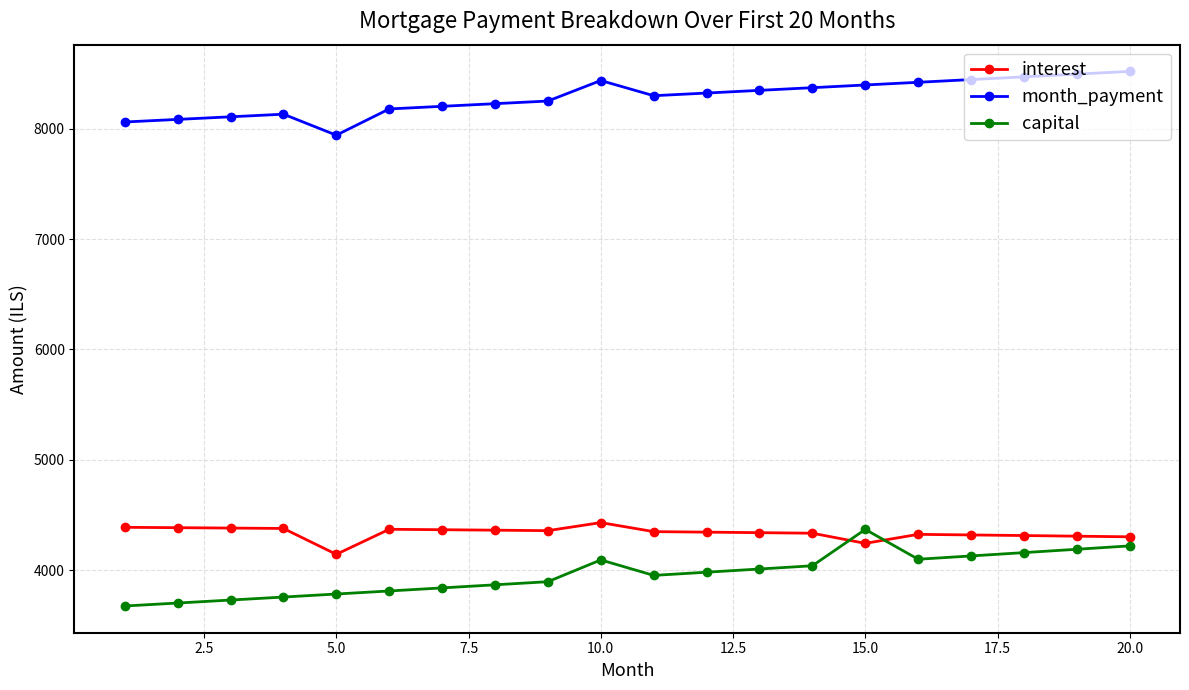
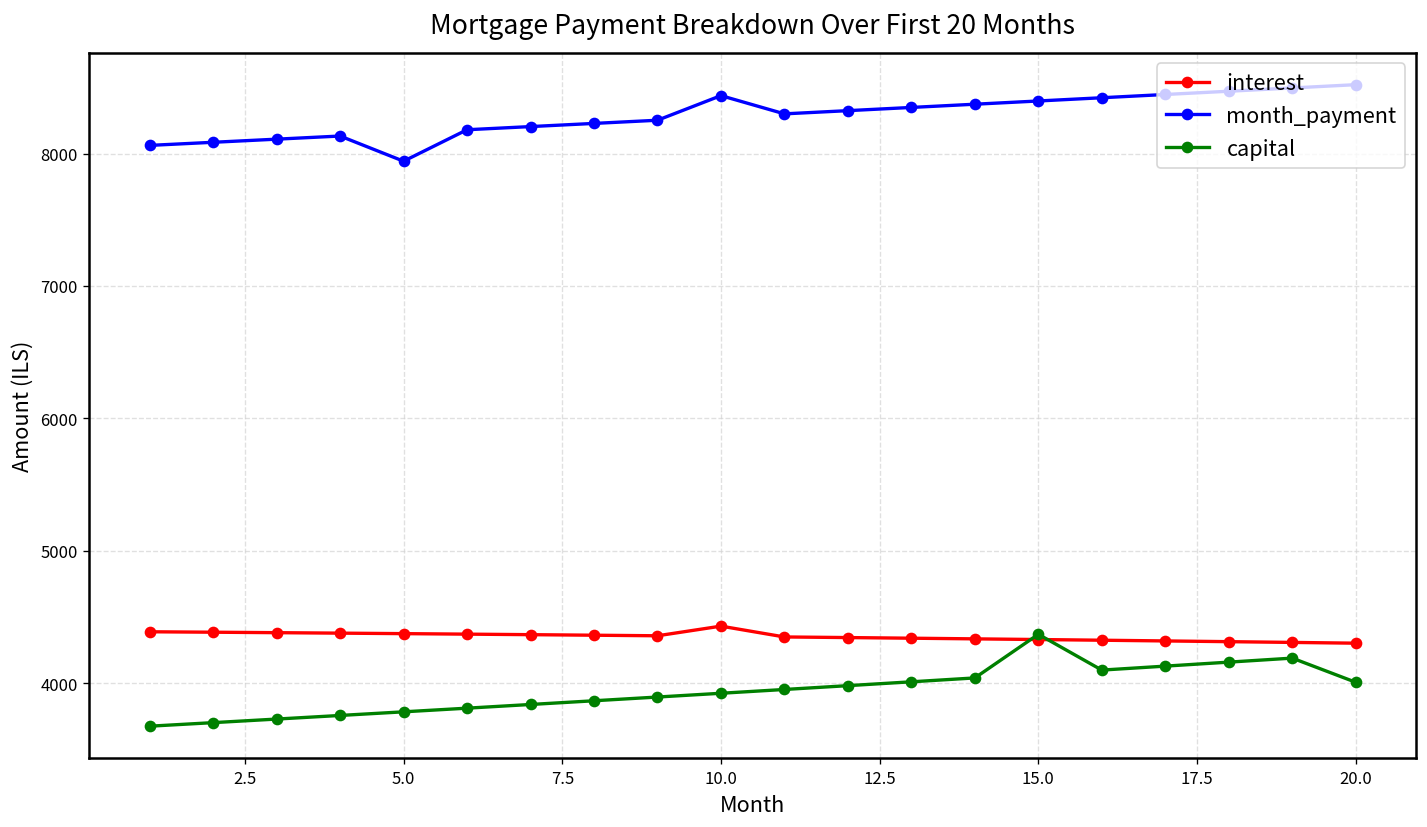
  {
    "interest": {
-     "5.0": 4140,
+     "5.0": 4370,
      "10.0": 4430,
-     "15.0": 4240,
+     "15.0": 4330,
      "20.0": 4300
    },
    "month_payment": {
      "5.0": 7940,
      "10.0": 8440,
      "15.0": 8400
    },
    "capital": {
      "5.0": 3780,
-     "10.0": 4090,
+     "10.0": 3920,
      "15.0": 4370,
-     "20.0": 4220
+     "20.0": 4010
    }
  }
